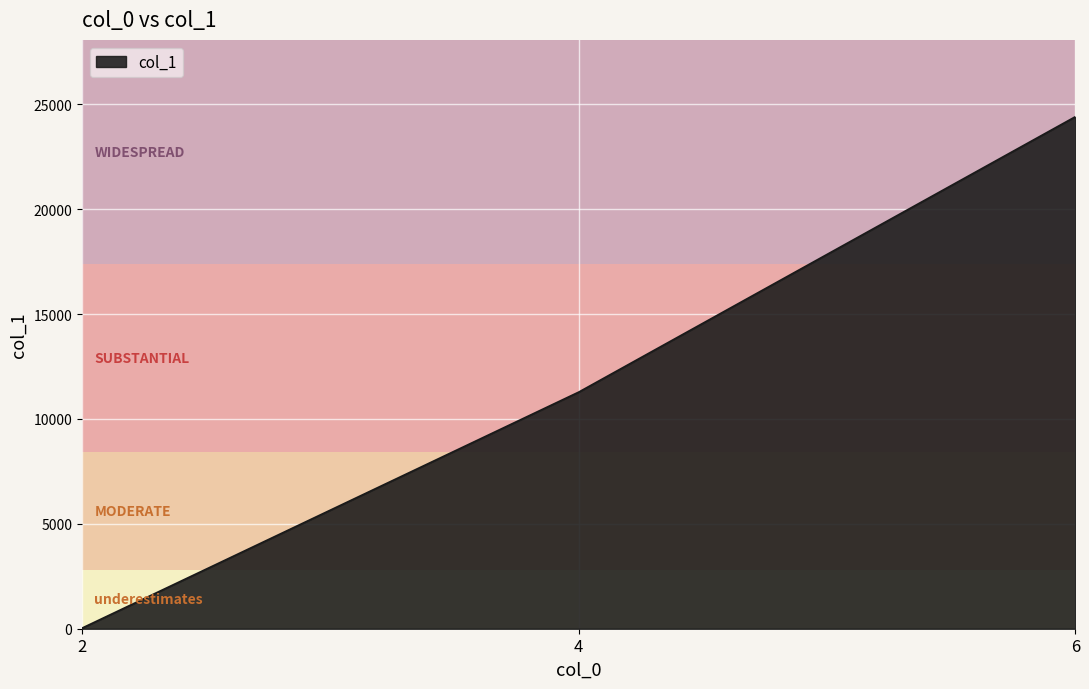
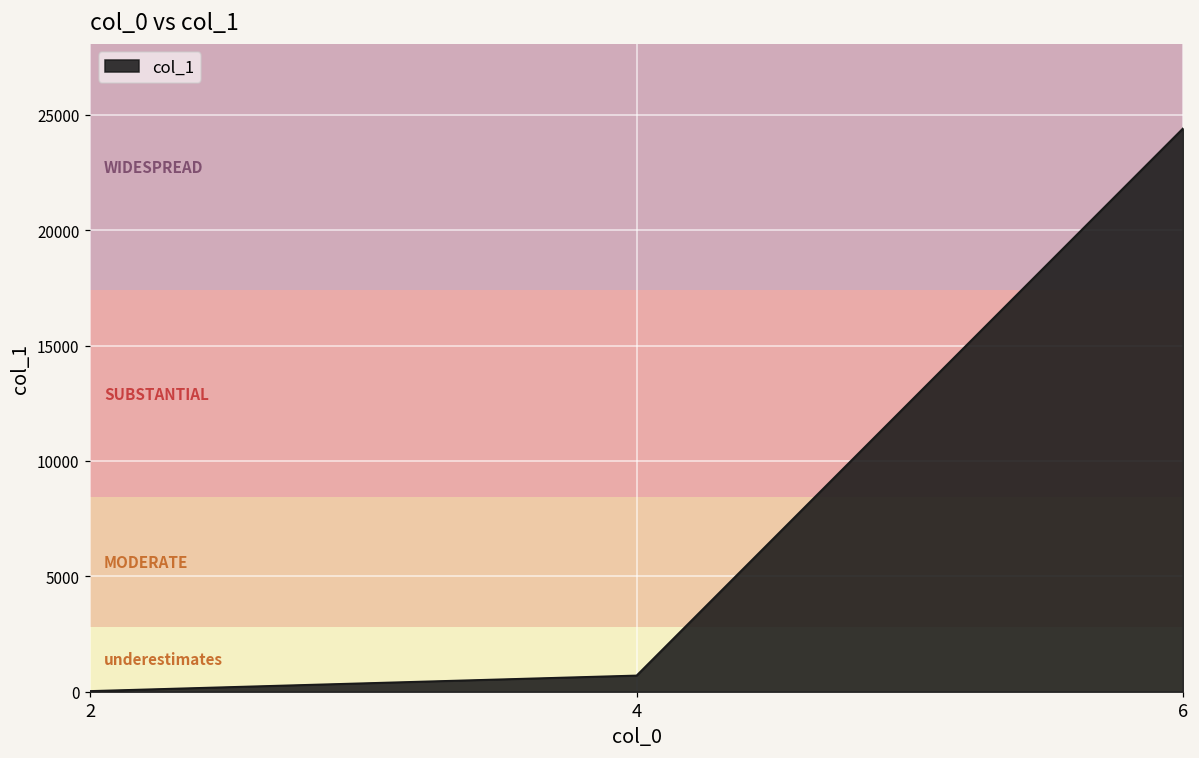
  {
    "2": 0,
-   "4": 11300,
+   "4": 700,
    "6": 24400
  }
